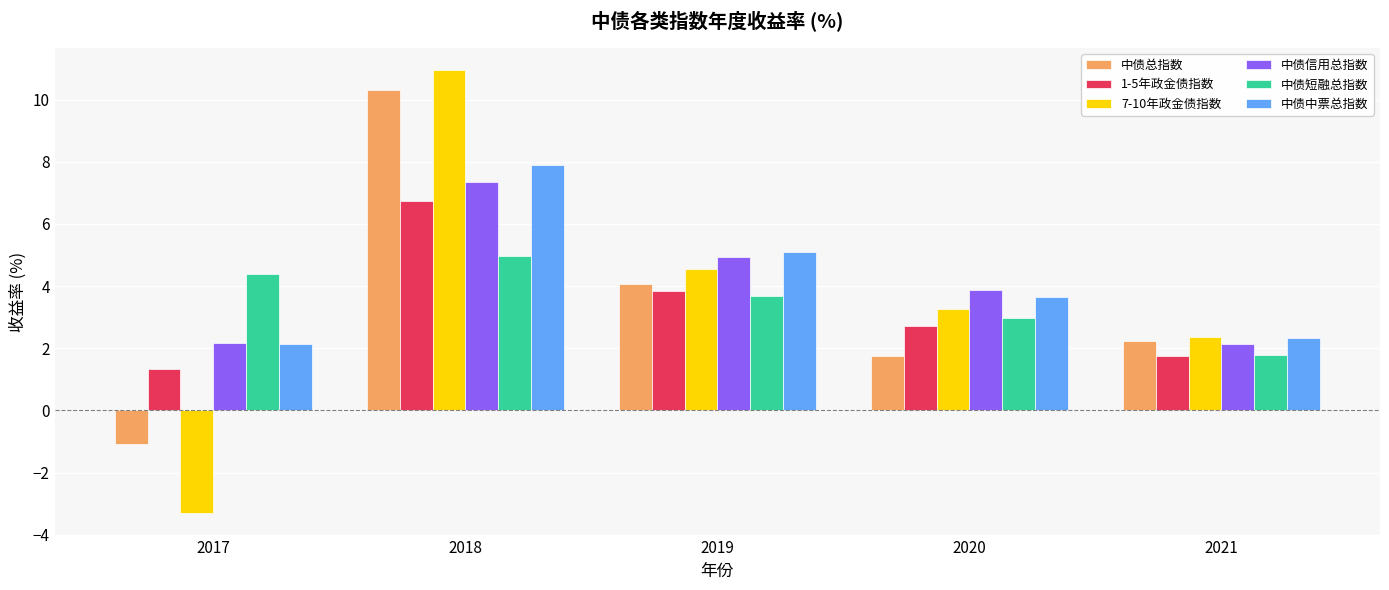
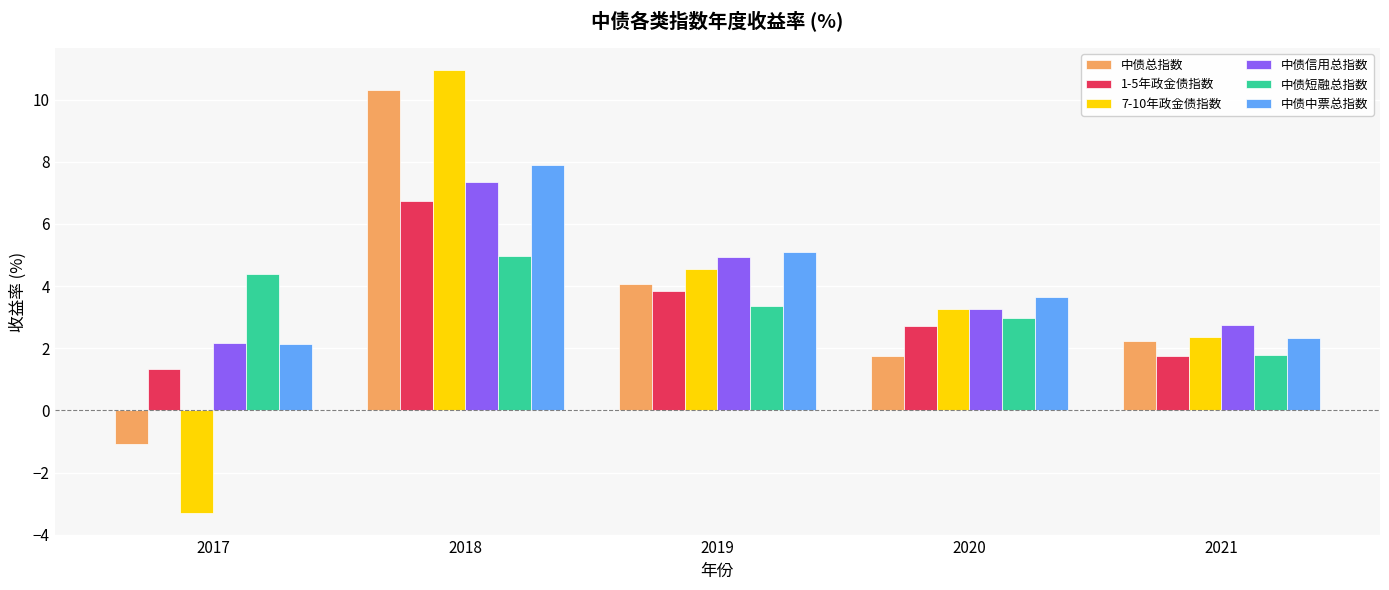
  {
    "中债总指数": {
      "2017": -1.1,
      "2018": 10.3,
      "2019": 4.1,
      "2020": 1.7,
      "2021": 2.2
    },
    "1-5年政金债指数": {
      "2017": 1.3,
      "2018": 6.7,
      "2019": 3.8,
      "2020": 2.7,
      "2021": 1.7
    },
    "7-10年政金债指数": {
      "2017": -3.3,
      "2018": 11.0,
      "2019": 4.5,
      "2020": 3.3,
      "2021": 2.4
    },
    "中债信用总指数": {
      "2017": 2.2,
      "2018": 7.4,
      "2019": 4.9,
-     "2020": 3.9,
-     "2021": 2.1
+     "2020": 3.3,
+     "2021": 2.8
    },
    "中债短融总指数": {
      "2017": 4.4,
      "2018": 5.0,
-     "2019": 3.7,
+     "2019": 3.4,
      "2020": 3.0,
      "2021": 1.8
    },
    "中债中票总指数": {
      "2017": 2.1,
      "2018": 7.9,
      "2019": 5.1,
      "2020": 3.7,
      "2021": 2.3
    }
  }
